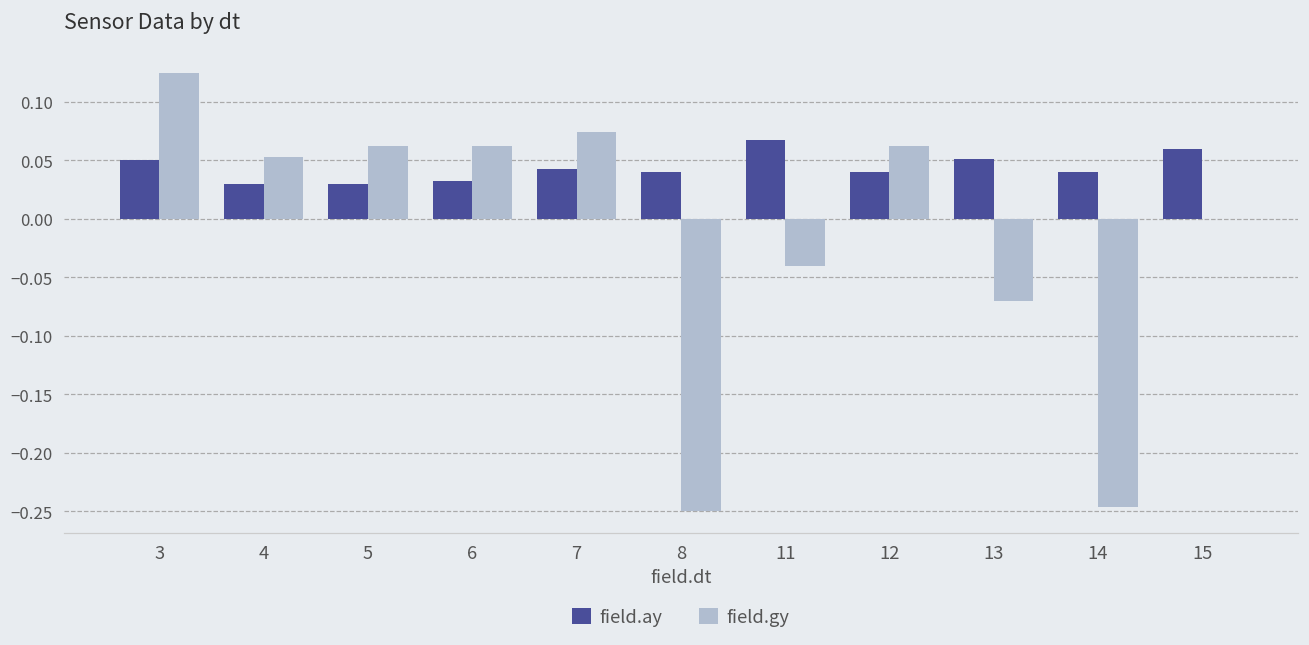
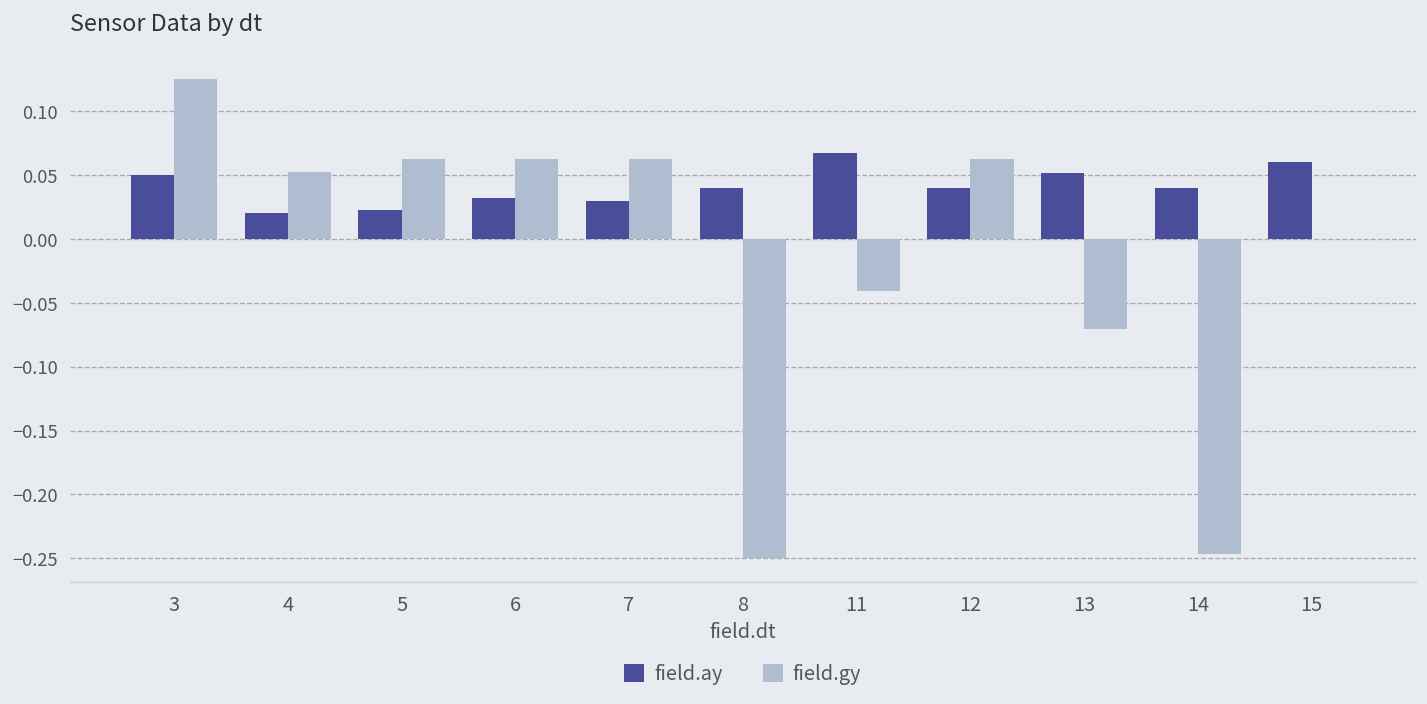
  {
    "field.ay": {
      "3": 0.050,
-     "4": 0.030,
-     "5": 0.030,
+     "4": 0.020,
+     "5": 0.022,
      "6": 0.032,
-     "7": 0.042,
+     "7": 0.030,
      "8": 0.040,
      "11": 0.068,
      "12": 0.040,
      "13": 0.052,
      "14": 0.040,
      "15": 0.060
    },
    "field.gy": {
      "3": 0.125,
      "4": 0.053,
      "5": 0.063,
      "6": 0.063,
-     "7": 0.074,
+     "7": 0.063,
      "8": -0.250,
      "11": -0.041,
      "12": 0.063,
      "13": -0.070,
      "14": -0.246,
      "15": 0.000
    }
  }
